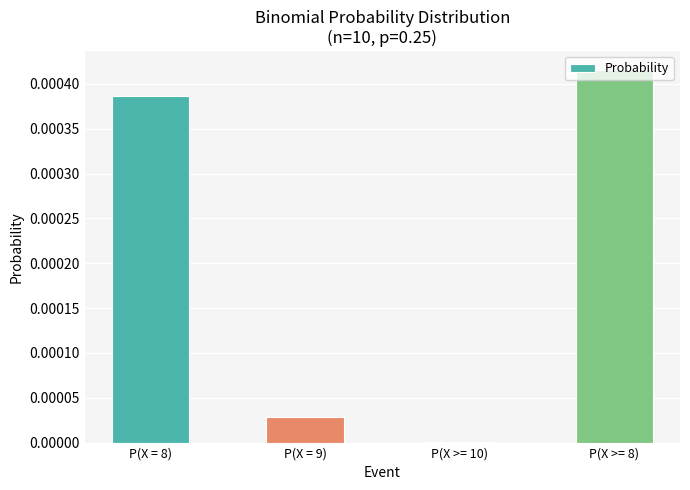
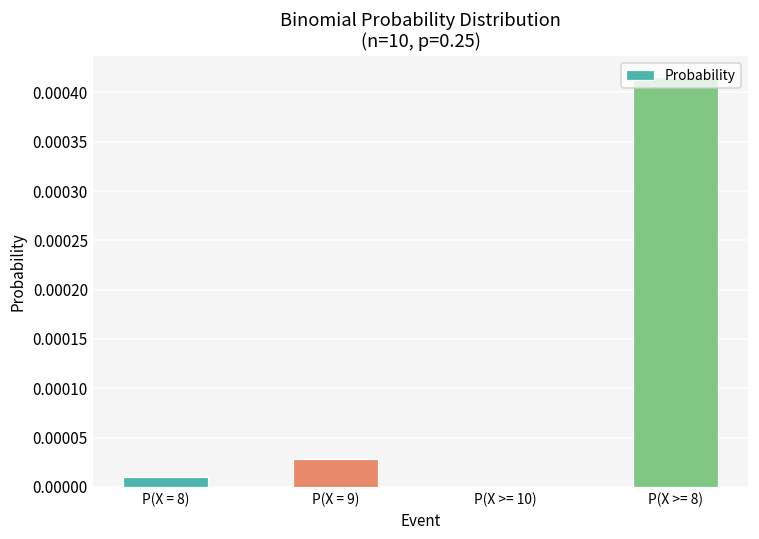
  {
-   "P(X = 8)": 0.00039,
+   "P(X = 8)": 0.00001,
    "P(X = 9)": 0.00003
  }
